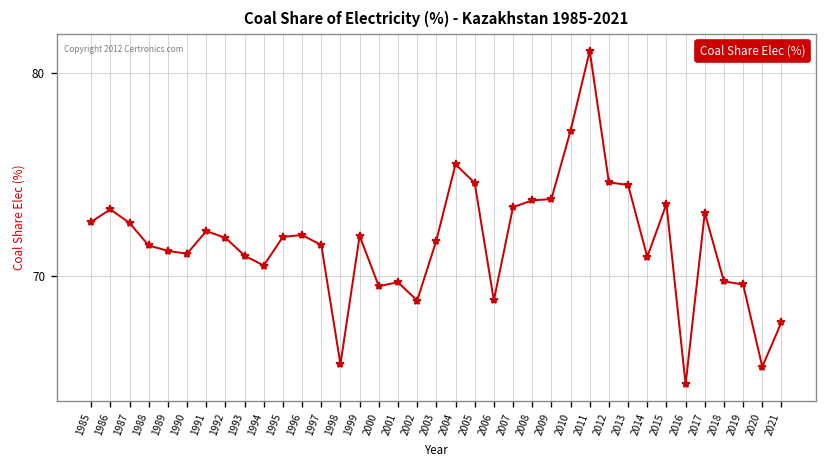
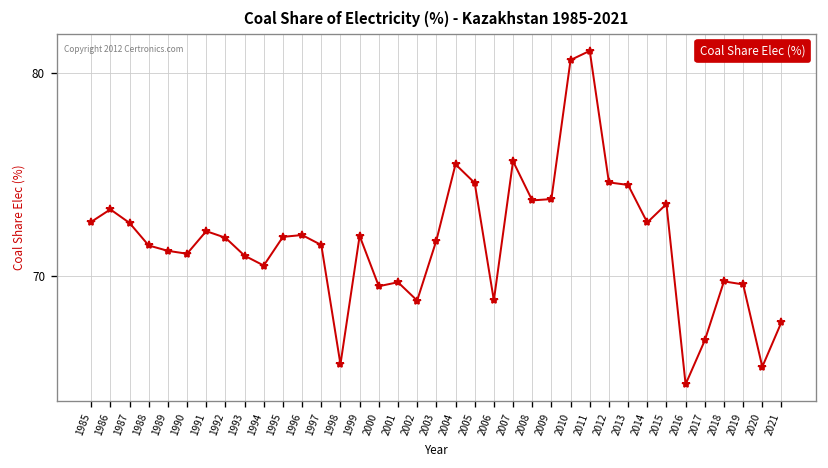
  {
    "1985": 72.7,
    "1986": 73.3,
    "1987": 72.6,
    "1988": 71.5,
    "1989": 71.3,
    "1990": 71.1,
    "1991": 72.2,
    "1992": 71.9,
    "1993": 71.0,
    "1994": 70.5,
    "1995": 72.0,
    "1996": 72.0,
    "1997": 71.6,
    "1998": 65.7,
    "1999": 72.0,
    "2000": 69.5,
    "2001": 69.7,
    "2002": 68.8,
    "2003": 71.8,
    "2004": 75.5,
    "2005": 74.6,
    "2006": 68.8,
-   "2007": 73.4,
+   "2007": 75.7,
    "2008": 73.7,
    "2009": 73.8,
-   "2010": 77.2,
+   "2010": 80.7,
    "2011": 81.1,
    "2012": 74.6,
    "2013": 74.5,
-   "2014": 71.0,
+   "2014": 72.7,
    "2015": 73.6,
    "2016": 64.7,
-   "2017": 73.1,
+   "2017": 66.9,
    "2018": 69.8,
    "2019": 69.6,
    "2020": 65.6,
    "2021": 67.8
  }
